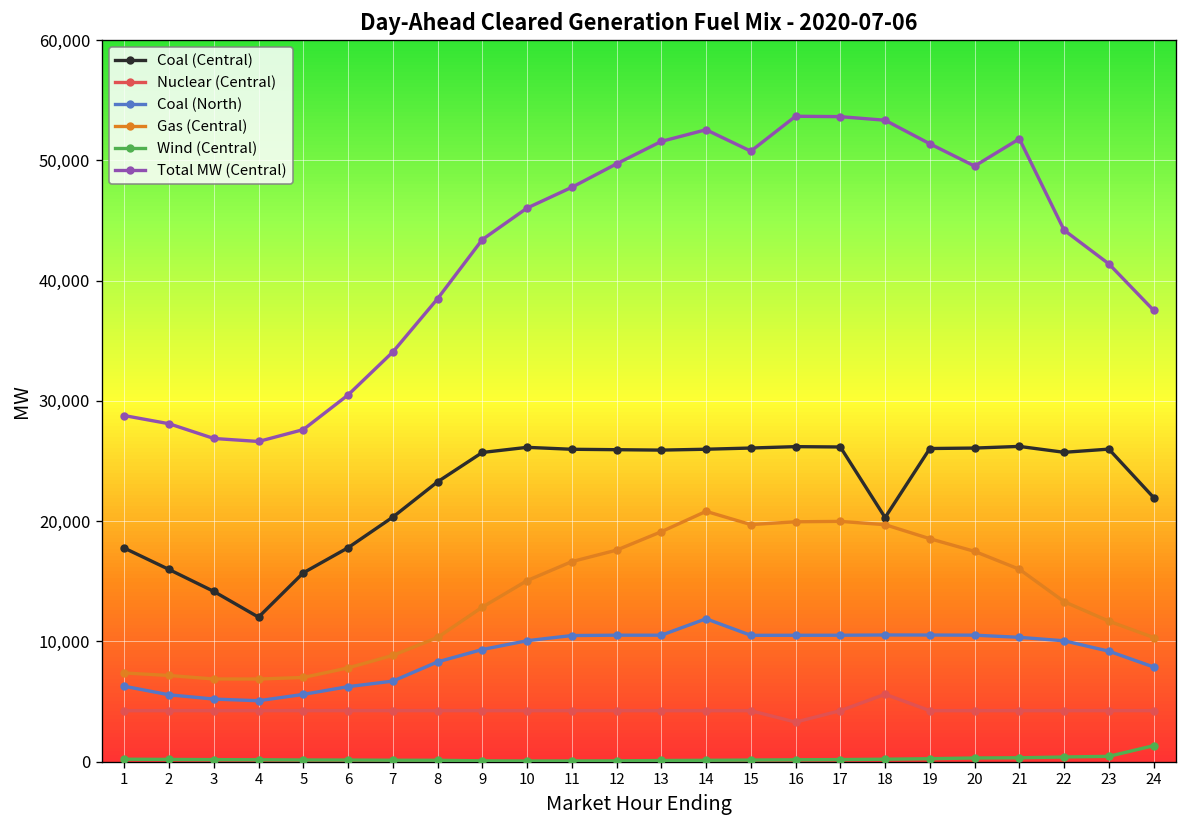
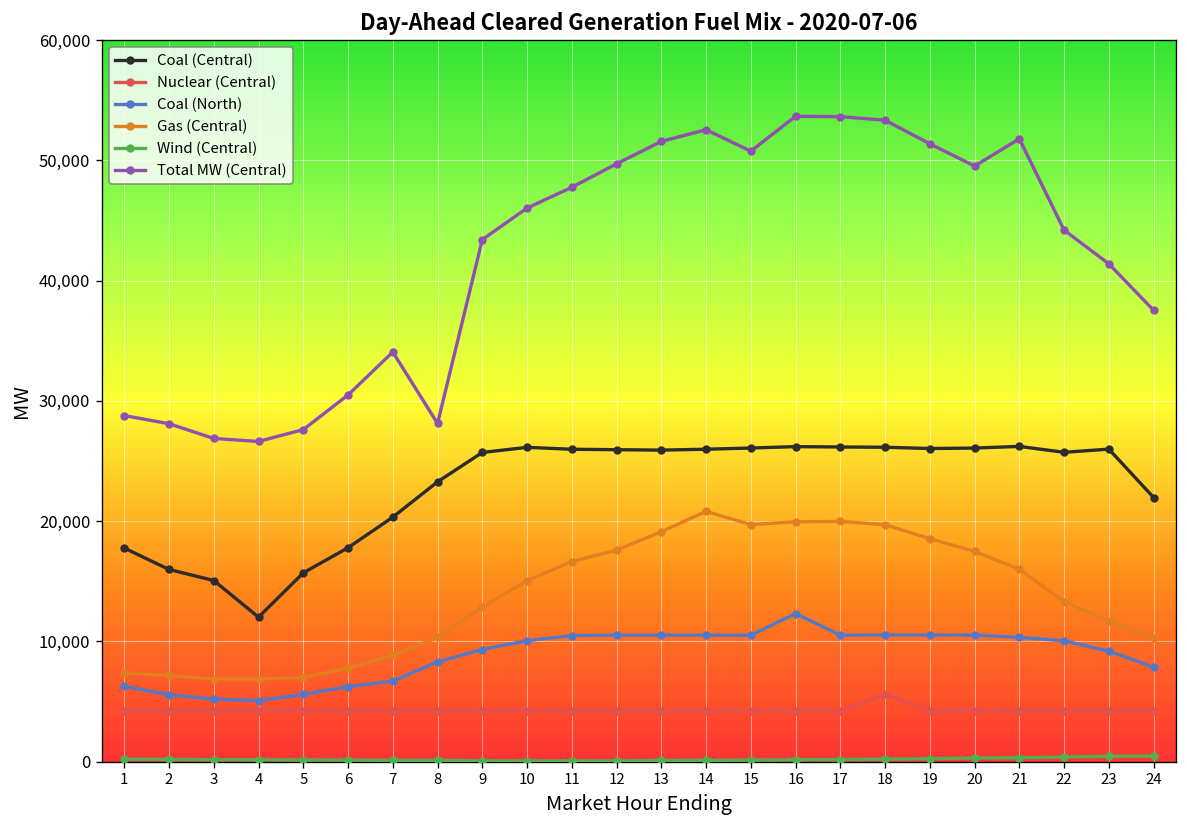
  {
    "Coal (Central)": {
      "1": "17,800",
      "2": "16,000",
-     "3": "14,200",
+     "3": "15,100",
      "4": "12,000",
      "5": "15,700",
      "6": "17,800",
      "7": "20,300",
      "8": "23,300",
      "9": "25,700",
      "10": "26,100",
      "11": "26,000",
      "12": "25,900",
      "13": "25,900",
      "14": "26,000",
      "15": "26,100",
      "16": "26,200",
      "17": "26,200",
-     "18": "20,300",
+     "18": "26,100",
      "19": "26,000",
      "20": "26,100",
      "21": "26,200",
      "22": "25,700",
      "23": "26,000",
      "24": "22,000"
    },
    "Nuclear (Central)": {
      "1": "4,200",
      "2": "4,200",
      "3": "4,200",
      "4": "4,200",
      "5": "4,200",
      "6": "4,200",
      "7": "4,200",
      "8": "4,200",
      "9": "4,200",
      "10": "4,200",
      "11": "4,200",
      "12": "4,200",
      "13": "4,200",
      "14": "4,200",
      "15": "4,200",
-     "16": "3,300",
+     "16": "4,200",
      "17": "4,200",
      "18": "5,600",
      "19": "4,200",
      "20": "4,200",
      "21": "4,200",
      "22": "4,200",
      "23": "4,200",
      "24": "4,200"
    },
    "Coal (North)": {
      "1": "6,300",
      "2": "5,600",
      "3": "5,200",
      "4": "5,100",
      "5": "5,600",
      "6": "6,200",
      "7": "6,700",
      "8": "8,300",
      "9": "9,300",
      "10": "10,100",
      "11": "10,500",
      "12": "10,500",
      "13": "10,500",
-     "14": "11,900",
+     "14": "10,500",
      "15": "10,500",
-     "16": "10,500",
+     "16": "12,300",
      "17": "10,500",
      "18": "10,500",
      "19": "10,500",
      "20": "10,500",
      "21": "10,300",
      "22": "10,000",
      "23": "9,200",
      "24": "7,900"
    },
    "Gas (Central)": {
      "1": "7,400",
      "2": "7,200",
      "3": "6,900",
      "4": "6,900",
      "5": "7,000",
      "6": "7,800",
      "7": "8,800",
      "8": "10,300",
      "9": "12,800",
      "10": "15,100",
      "11": "16,600",
      "12": "17,600",
      "13": "19,100",
      "14": "20,800",
      "15": "19,700",
      "16": "19,900",
      "17": "20,000",
      "18": "19,700",
      "19": "18,500",
      "20": "17,500",
      "21": "16,000",
      "22": "13,300",
      "23": "11,700",
      "24": "10,300"
    },
    "Wind (Central)": {
      "1": "200",
      "2": "200",
      "3": "200",
      "4": "200",
      "5": "100",
      "6": "100",
      "7": "100",
      "8": "100",
      "9": "100",
      "10": "100",
      "11": "100",
      "12": "100",
      "13": "100",
      "14": "100",
      "15": "100",
      "16": "200",
      "17": "200",
      "18": "200",
      "19": "200",
      "20": "300",
      "21": "300",
      "22": "400",
      "23": "400",
-     "24": "1,300"
+     "24": "500"
    },
    "Total MW (Central)": {
      "1": "28,800",
      "2": "28,100",
      "3": "26,900",
      "4": "26,600",
      "5": "27,600",
      "6": "30,500",
      "7": "34,100",
-     "8": "38,500",
+     "8": "28,100",
      "9": "43,400",
      "10": "46,000",
      "11": "47,800",
      "12": "49,700",
      "13": "51,600",
      "14": "52,500",
      "15": "50,800",
      "16": "53,700",
      "17": "53,600",
      "18": "53,300",
      "19": "51,400",
      "20": "49,500",
      "21": "51,800",
      "22": "44,200",
      "23": "41,400",
      "24": "37,500"
    }
  }
